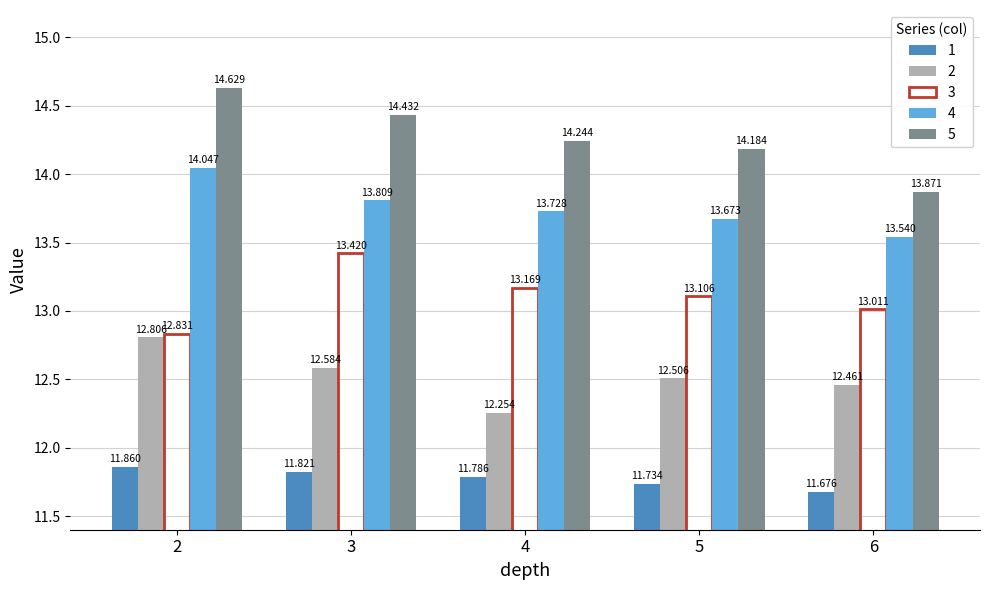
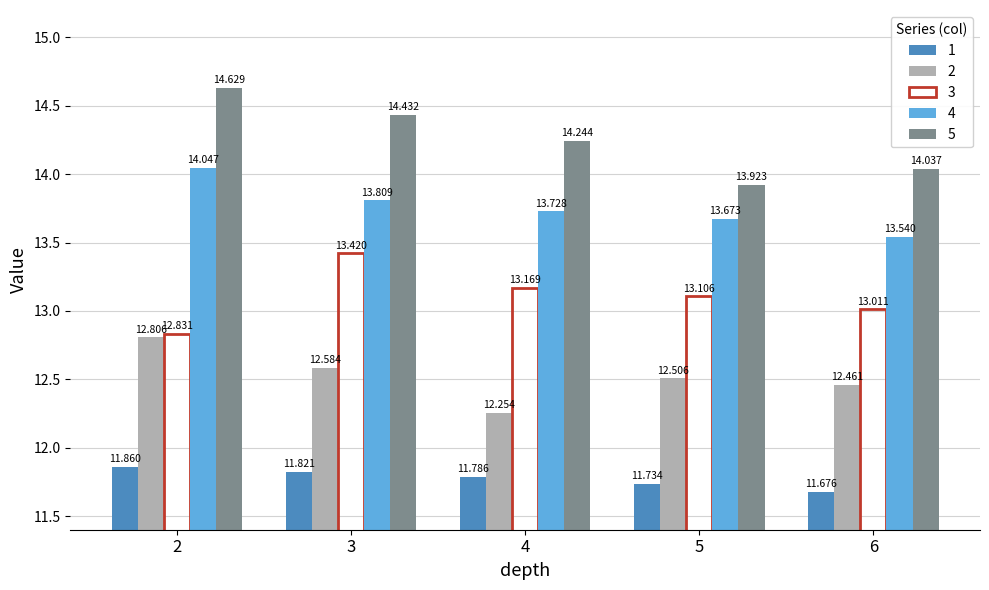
  {
    "2": {
      "2": 12.806,
      "3": 12.584,
      "4": 12.254,
      "5": 12.506,
      "6": 12.461
    },
    "3": {
      "2": 12.831,
      "3": 13.420,
      "4": 13.169,
      "5": 13.106,
      "6": 13.011
    },
    "5": {
      "2": 14.629,
      "3": 14.432,
      "4": 14.244,
-     "5": 14.184,
-     "6": 13.871
+     "5": 13.923,
+     "6": 14.037
    }
  }
